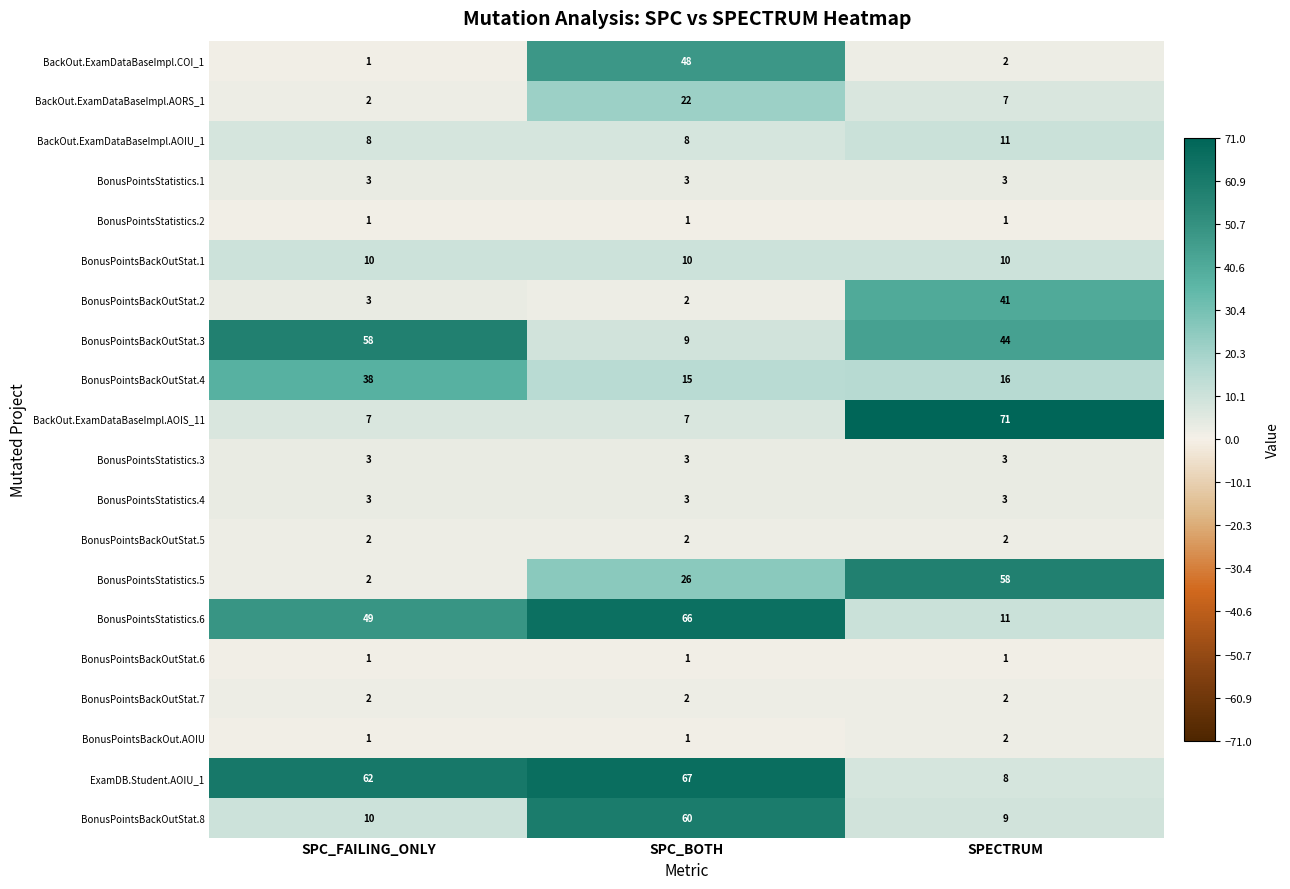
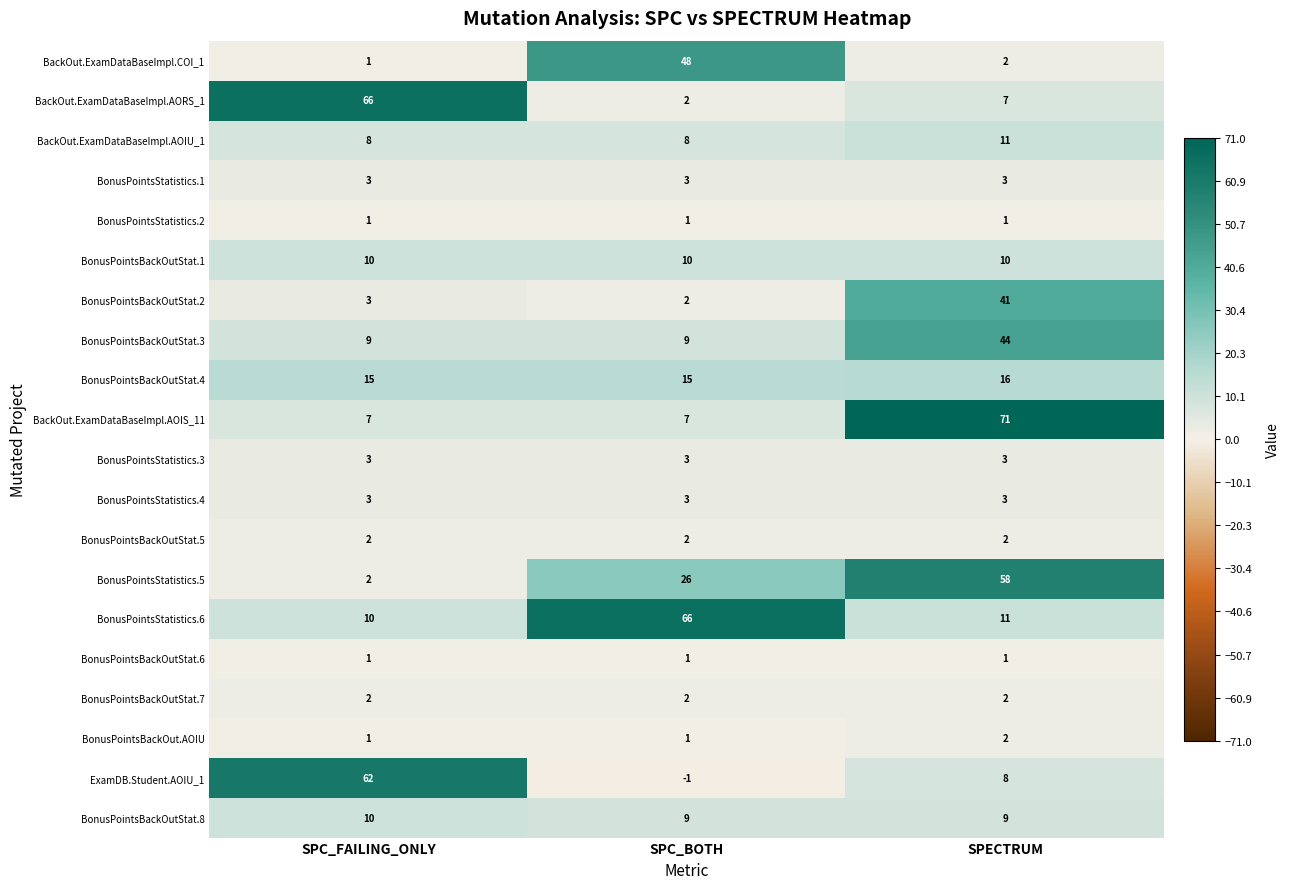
  {
    "BackOut.ExamDataBaseImpl.COI_1": {
      "SPC_FAILING_ONLY": 1,
      "SPC_BOTH": 48,
      "SPECTRUM": 2
    },
    "BackOut.ExamDataBaseImpl.AORS_1": {
-     "SPC_FAILING_ONLY": 2,
-     "SPC_BOTH": 22,
+     "SPC_FAILING_ONLY": 66,
+     "SPC_BOTH": 2,
      "SPECTRUM": 7
    },
    "BackOut.ExamDataBaseImpl.AOIU_1": {
      "SPC_FAILING_ONLY": 8,
      "SPC_BOTH": 8,
      "SPECTRUM": 11
    },
    "BonusPointsStatistics.1": {
      "SPC_FAILING_ONLY": 3,
      "SPC_BOTH": 3,
      "SPECTRUM": 3
    },
    "BonusPointsStatistics.2": {
      "SPC_FAILING_ONLY": 1,
      "SPC_BOTH": 1,
      "SPECTRUM": 1
    },
    "BonusPointsBackOutStat.1": {
      "SPC_FAILING_ONLY": 10,
      "SPC_BOTH": 10,
      "SPECTRUM": 10
    },
    "BonusPointsBackOutStat.2": {
      "SPC_FAILING_ONLY": 3,
      "SPC_BOTH": 2,
      "SPECTRUM": 41
    },
    "BonusPointsBackOutStat.3": {
-     "SPC_FAILING_ONLY": 58,
+     "SPC_FAILING_ONLY": 9,
      "SPC_BOTH": 9,
      "SPECTRUM": 44
    },
    "BonusPointsBackOutStat.4": {
-     "SPC_FAILING_ONLY": 38,
+     "SPC_FAILING_ONLY": 15,
      "SPC_BOTH": 15,
      "SPECTRUM": 16
    },
    "BackOut.ExamDataBaseImpl.AOIS_11": {
      "SPC_FAILING_ONLY": 7,
      "SPC_BOTH": 7,
      "SPECTRUM": 71
    },
    "BonusPointsStatistics.3": {
      "SPC_FAILING_ONLY": 3,
      "SPC_BOTH": 3,
      "SPECTRUM": 3
    },
    "BonusPointsStatistics.4": {
      "SPC_FAILING_ONLY": 3,
      "SPC_BOTH": 3,
      "SPECTRUM": 3
    },
    "BonusPointsBackOutStat.5": {
      "SPC_FAILING_ONLY": 2,
      "SPC_BOTH": 2,
      "SPECTRUM": 2
    },
    "BonusPointsStatistics.5": {
      "SPC_FAILING_ONLY": 2,
      "SPC_BOTH": 26,
      "SPECTRUM": 58
    },
    "BonusPointsStatistics.6": {
-     "SPC_FAILING_ONLY": 49,
+     "SPC_FAILING_ONLY": 10,
      "SPC_BOTH": 66,
      "SPECTRUM": 11
    },
    "BonusPointsBackOutStat.6": {
      "SPC_FAILING_ONLY": 1,
      "SPC_BOTH": 1,
      "SPECTRUM": 1
    },
    "BonusPointsBackOutStat.7": {
      "SPC_FAILING_ONLY": 2,
      "SPC_BOTH": 2,
      "SPECTRUM": 2
    },
    "BonusPointsBackOut.AOIU": {
      "SPC_FAILING_ONLY": 1,
      "SPC_BOTH": 1,
      "SPECTRUM": 2
    },
    "ExamDB.Student.AOIU_1": {
      "SPC_FAILING_ONLY": 62,
-     "SPC_BOTH": 67,
+     "SPC_BOTH": -1,
      "SPECTRUM": 8
    },
    "BonusPointsBackOutStat.8": {
      "SPC_FAILING_ONLY": 10,
-     "SPC_BOTH": 60,
+     "SPC_BOTH": 9,
      "SPECTRUM": 9
    }
  }
